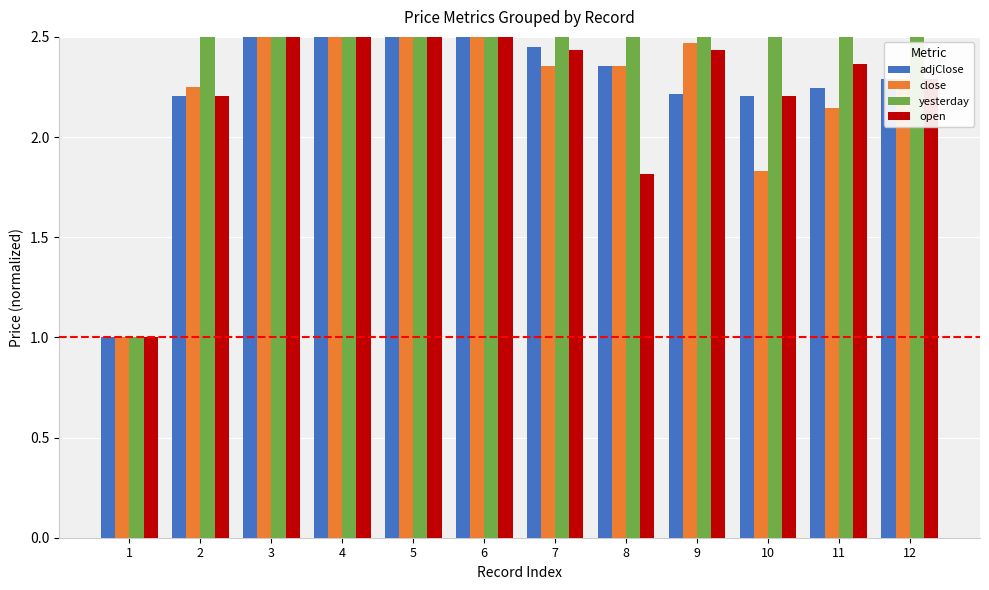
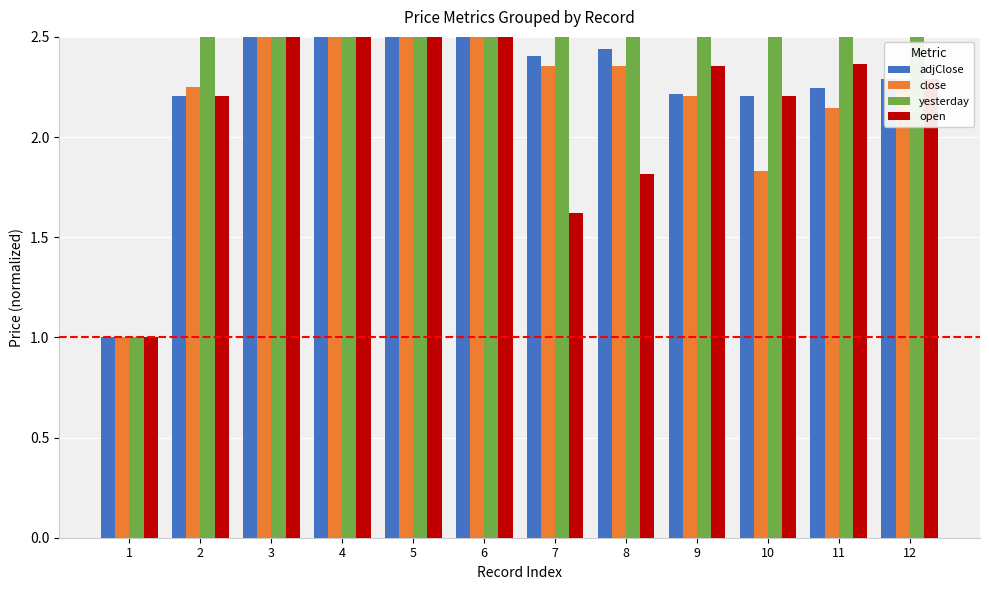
  {
    "adjClose": {
      "1": 1.00,
      "2": 2.21,
-     "7": 2.45,
-     "8": 2.35,
+     "7": 2.40,
+     "8": 2.44,
      "9": 2.22,
      "10": 2.21,
      "11": 2.24
    },
    "close": {
      "1": 1.00,
      "2": 2.25,
      "7": 2.35,
      "8": 2.35,
-     "9": 2.47,
+     "9": 2.21,
      "10": 1.83,
      "11": 2.14
    },
    "yesterday": {
      "1": 1.00
    },
    "open": {
      "1": 1.00,
      "2": 2.21,
-     "7": 2.43,
+     "7": 1.62,
      "8": 1.82,
-     "9": 2.44,
+     "9": 2.35,
      "10": 2.21,
      "11": 2.36
    }
  }
